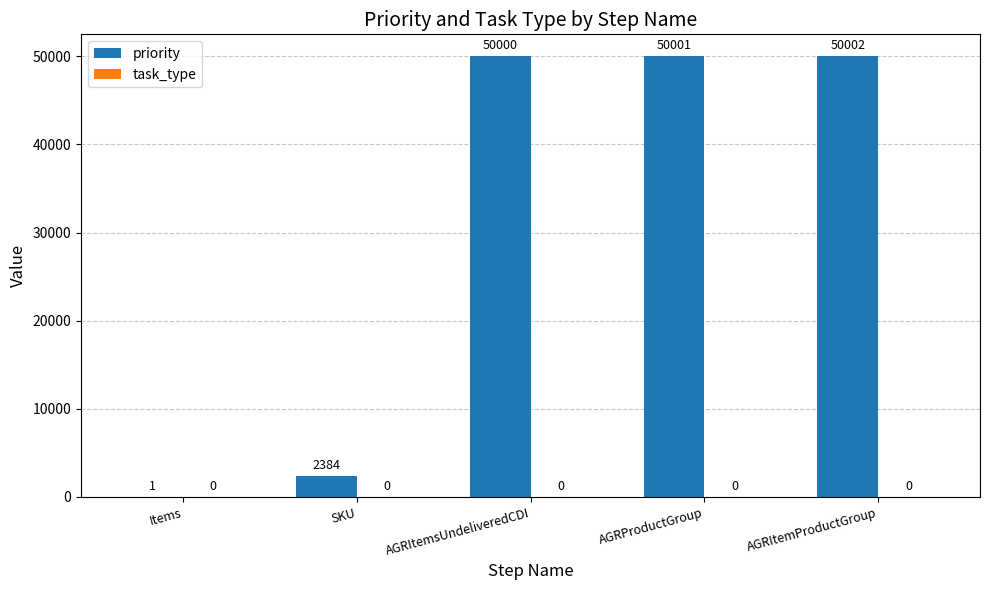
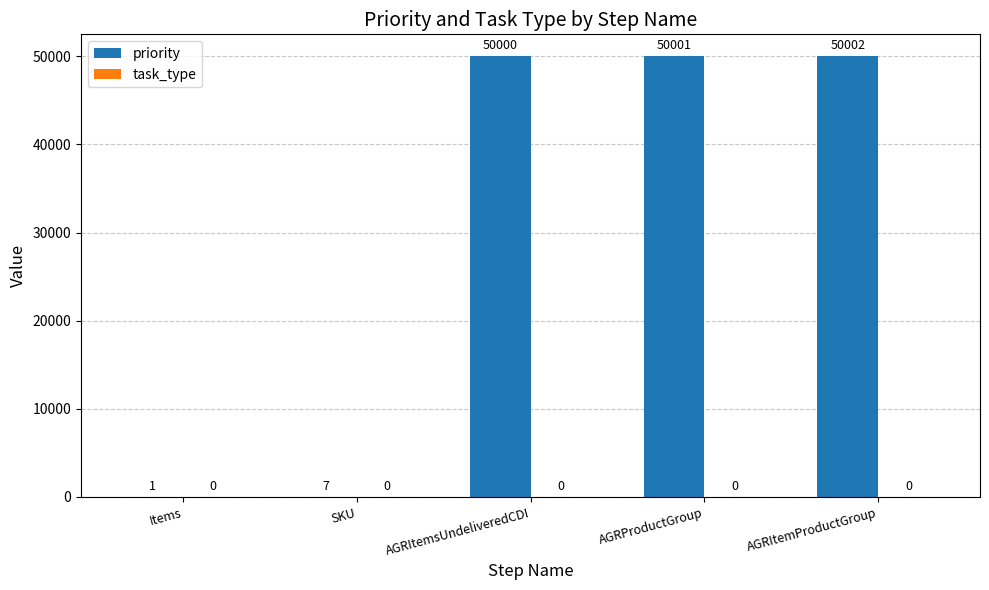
  {
    "priority": {
      "Items": 1,
-     "SKU": 2384,
+     "SKU": 7,
      "AGRItemsUndeliveredCDI": 50000,
      "AGRProductGroup": 50001,
      "AGRItemProductGroup": 50002
    },
    "task_type": {
      "Items": 0,
      "SKU": 0,
      "AGRItemsUndeliveredCDI": 0,
      "AGRProductGroup": 0,
      "AGRItemProductGroup": 0
    }
  }
